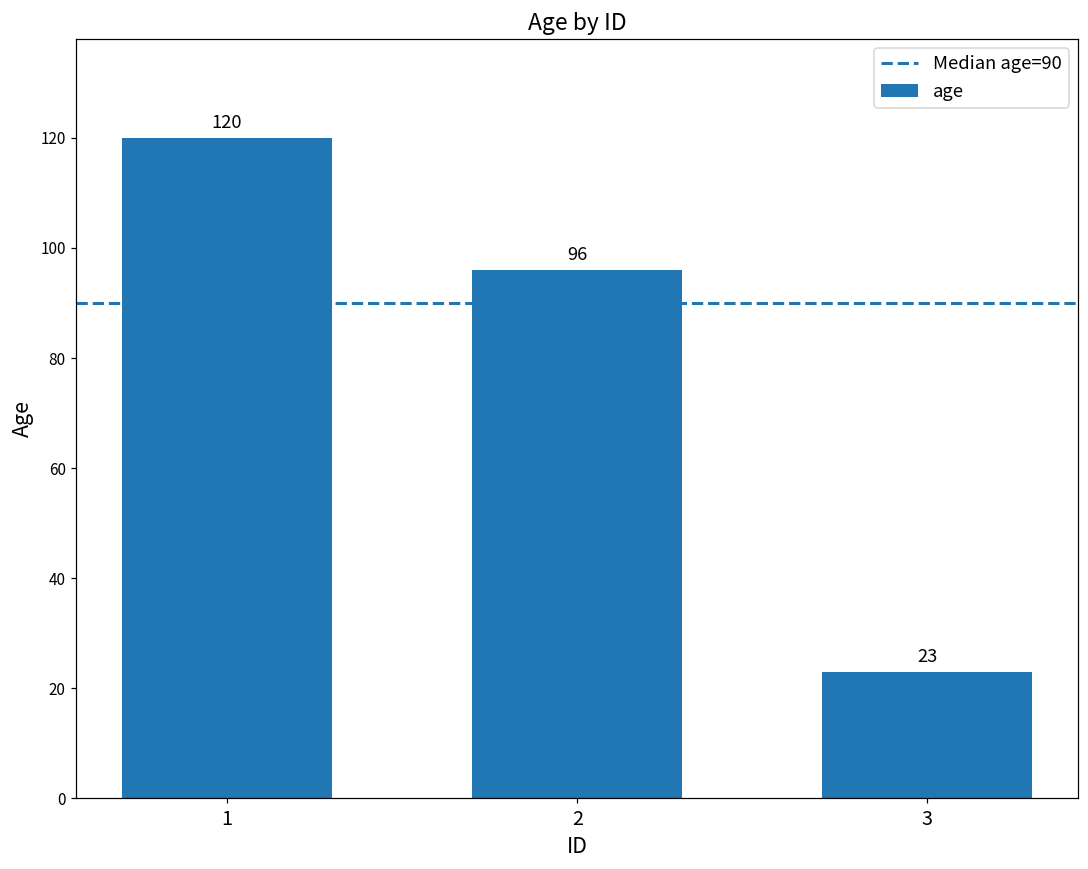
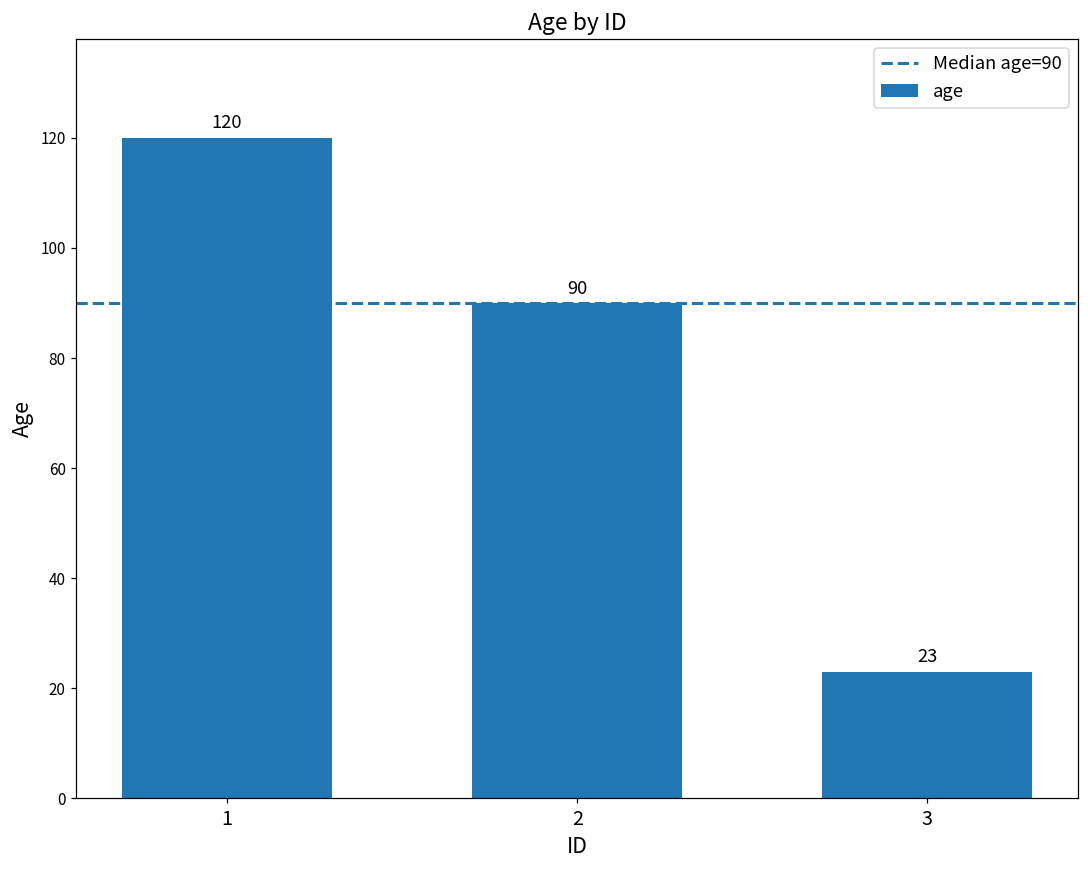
  {
    "1": 120,
-   "2": 96,
+   "2": 90,
    "3": 23
  }
